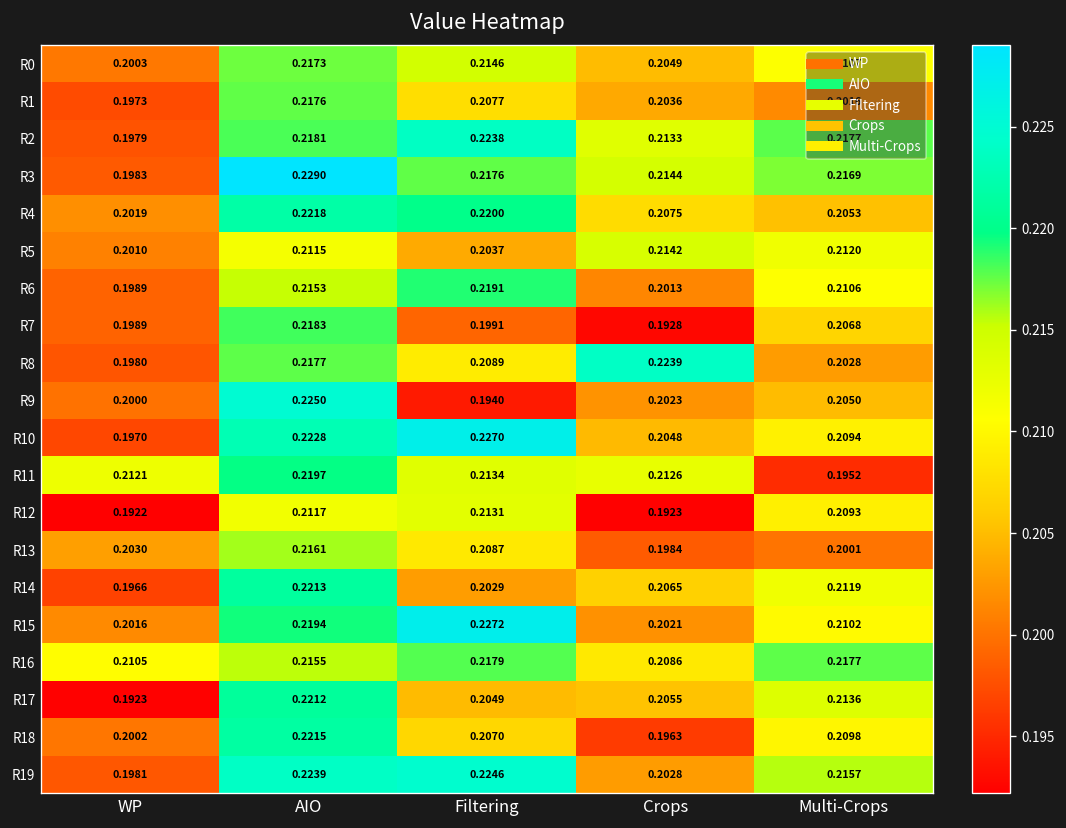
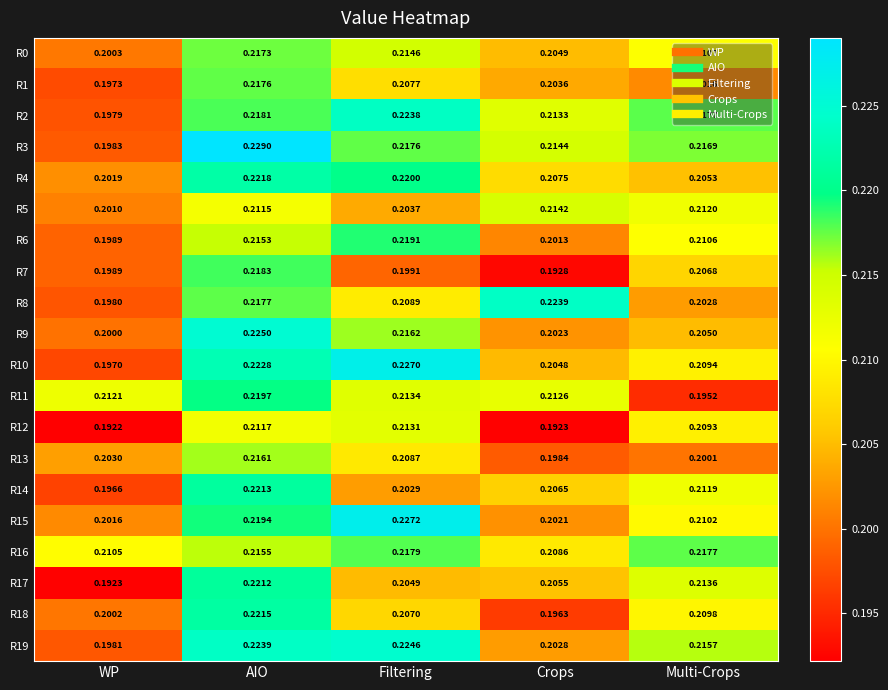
  {
    "R0": {
      "WP": 0.2003,
      "AIO": 0.2173,
      "Filtering": 0.2146,
      "Crops": 0.2049
    },
    "R1": {
      "WP": 0.1973,
      "AIO": 0.2176,
      "Filtering": 0.2077,
      "Crops": 0.2036
    },
    "R2": {
      "WP": 0.1979,
      "AIO": 0.2181,
      "Filtering": 0.2238,
      "Crops": 0.2133
    },
    "R3": {
      "WP": 0.1983,
      "AIO": 0.2290,
      "Filtering": 0.2176,
      "Crops": 0.2144,
      "Multi-Crops": 0.2169
    },
    "R4": {
      "WP": 0.2019,
      "AIO": 0.2218,
      "Filtering": 0.2200,
      "Crops": 0.2075,
      "Multi-Crops": 0.2053
    },
    "R5": {
      "WP": 0.2010,
      "AIO": 0.2115,
      "Filtering": 0.2037,
      "Crops": 0.2142,
      "Multi-Crops": 0.2120
    },
    "R6": {
      "WP": 0.1989,
      "AIO": 0.2153,
      "Filtering": 0.2191,
      "Crops": 0.2013,
      "Multi-Crops": 0.2106
    },
    "R7": {
      "WP": 0.1989,
      "AIO": 0.2183,
      "Filtering": 0.1991,
      "Crops": 0.1928,
      "Multi-Crops": 0.2068
    },
    "R8": {
      "WP": 0.1980,
      "AIO": 0.2177,
      "Filtering": 0.2089,
      "Crops": 0.2239,
      "Multi-Crops": 0.2028
    },
    "R9": {
      "WP": 0.2000,
      "AIO": 0.2250,
-     "Filtering": 0.1940,
+     "Filtering": 0.2162,
      "Crops": 0.2023,
      "Multi-Crops": 0.2050
    },
    "R10": {
      "WP": 0.1970,
      "AIO": 0.2228,
      "Filtering": 0.2270,
      "Crops": 0.2048,
      "Multi-Crops": 0.2094
    },
    "R11": {
      "WP": 0.2121,
      "AIO": 0.2197,
      "Filtering": 0.2134,
      "Crops": 0.2126,
      "Multi-Crops": 0.1952
    },
    "R12": {
      "WP": 0.1922,
      "AIO": 0.2117,
      "Filtering": 0.2131,
      "Crops": 0.1923,
      "Multi-Crops": 0.2093
    },
    "R13": {
      "WP": 0.2030,
      "AIO": 0.2161,
      "Filtering": 0.2087,
      "Crops": 0.1984,
      "Multi-Crops": 0.2001
    },
    "R14": {
      "WP": 0.1966,
      "AIO": 0.2213,
      "Filtering": 0.2029,
      "Crops": 0.2065,
      "Multi-Crops": 0.2119
    },
    "R15": {
      "WP": 0.2016,
      "AIO": 0.2194,
      "Filtering": 0.2272,
      "Crops": 0.2021,
      "Multi-Crops": 0.2102
    },
    "R16": {
      "WP": 0.2105,
      "AIO": 0.2155,
      "Filtering": 0.2179,
      "Crops": 0.2086,
      "Multi-Crops": 0.2177
    },
    "R17": {
      "WP": 0.1923,
      "AIO": 0.2212,
      "Filtering": 0.2049,
      "Crops": 0.2055,
      "Multi-Crops": 0.2136
    },
    "R18": {
      "WP": 0.2002,
      "AIO": 0.2215,
      "Filtering": 0.2070,
      "Crops": 0.1963,
      "Multi-Crops": 0.2098
    },
    "R19": {
      "WP": 0.1981,
      "AIO": 0.2239,
      "Filtering": 0.2246,
      "Crops": 0.2028,
      "Multi-Crops": 0.2157
    }
  }
